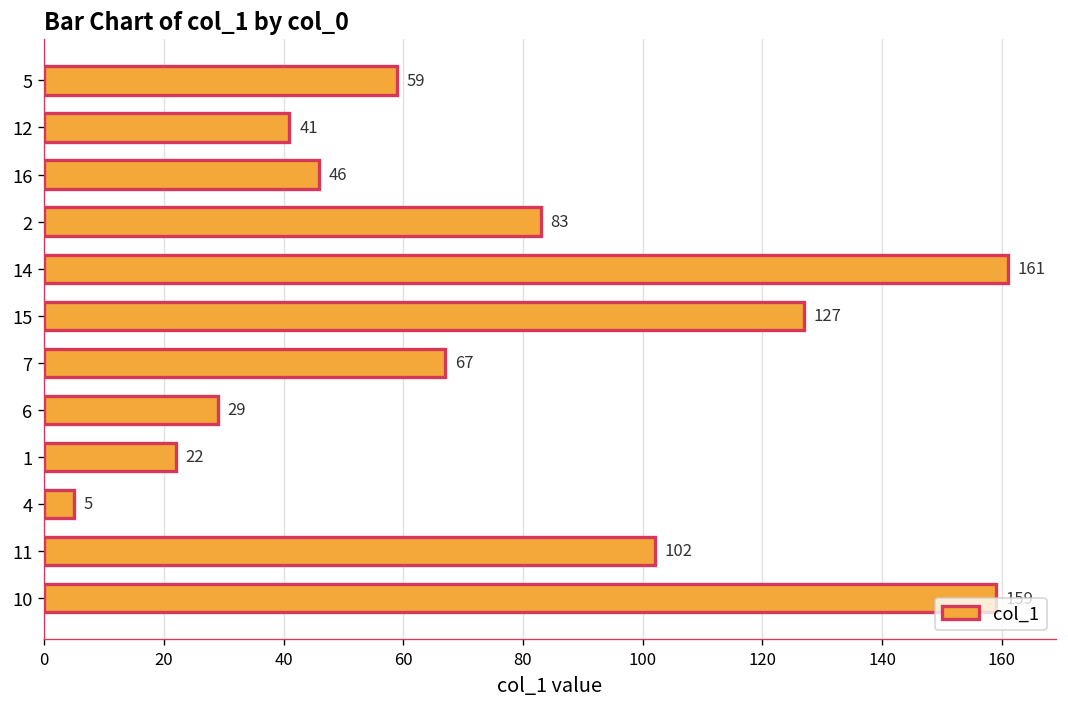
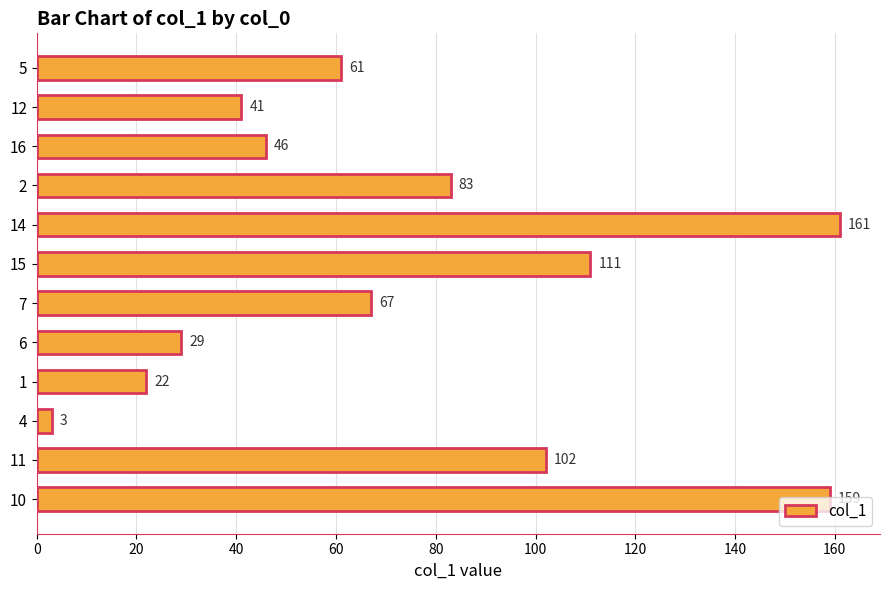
  {
-   "5": 59,
+   "5": 61,
    "12": 41,
    "16": 46,
    "2": 83,
    "14": 161,
-   "15": 127,
+   "15": 111,
    "7": 67,
    "6": 29,
    "1": 22,
-   "4": 5,
+   "4": 3,
    "11": 102
  }
